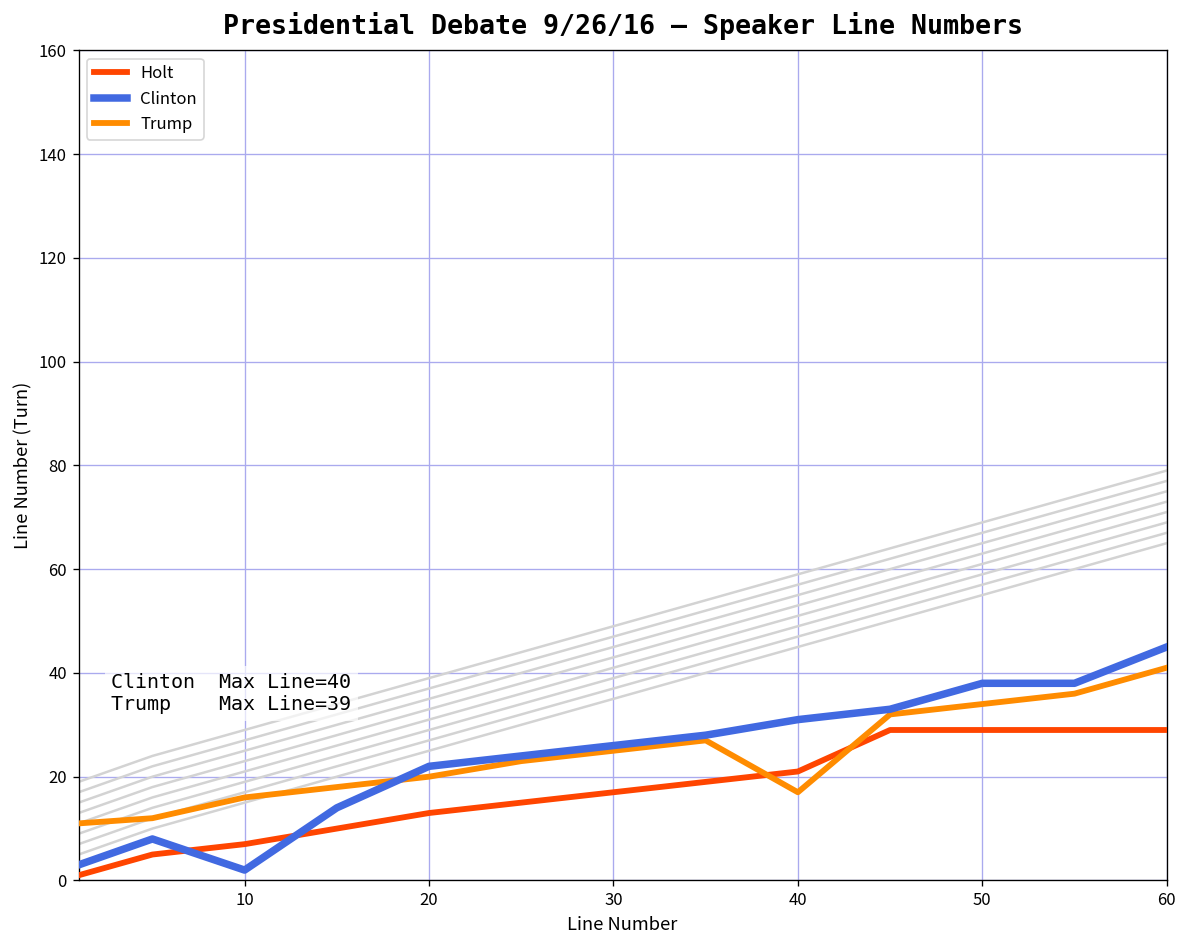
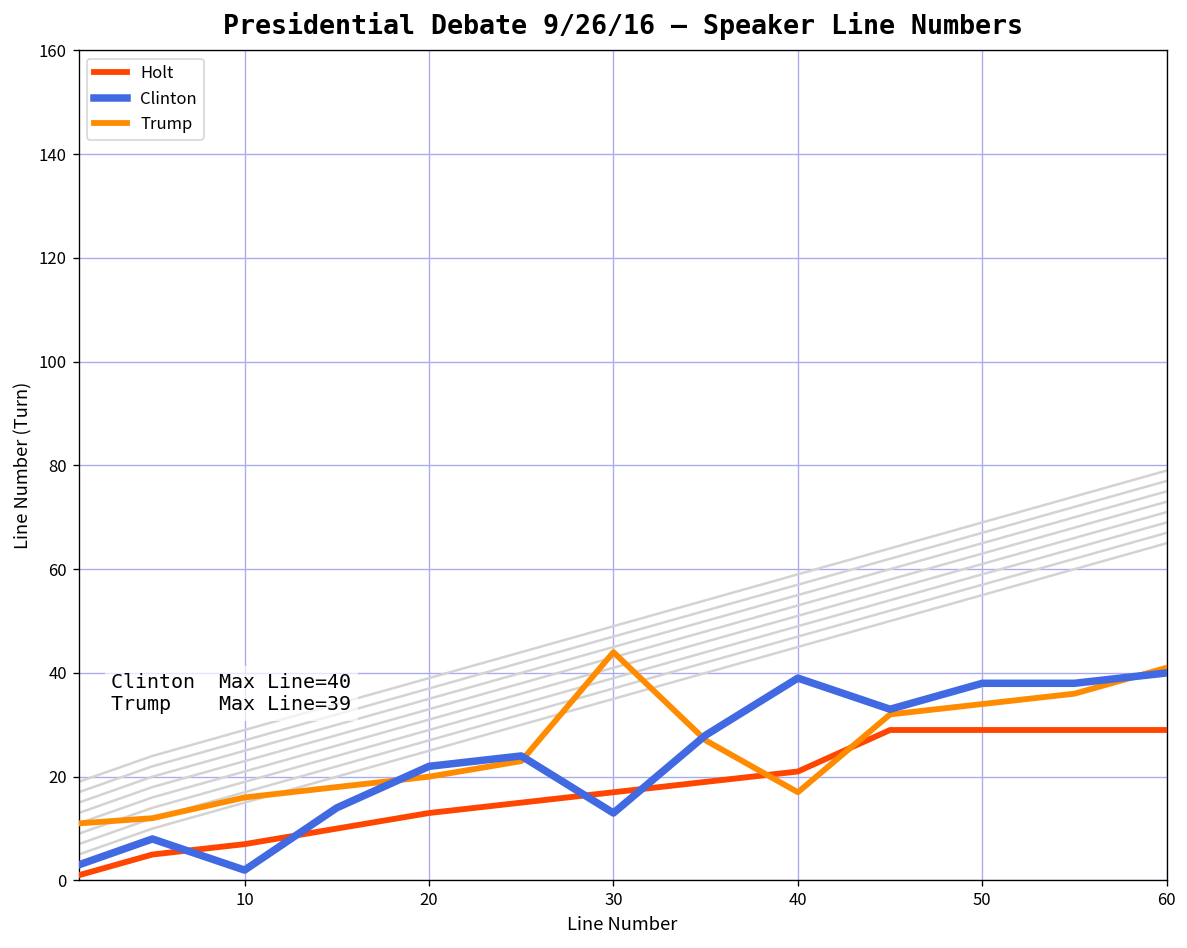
  {
    "Holt": {
      "10": 7,
      "20": 13,
      "30": 17,
      "40": 21,
      "50": 29,
      "60": 29
    },
    "Clinton": {
      "10": 2,
      "20": 22,
-     "30": 26,
-     "40": 31,
+     "30": 13,
+     "40": 39,
      "50": 38,
-     "60": 45
+     "60": 40
    },
    "Trump": {
      "10": 16,
      "20": 20,
-     "30": 25,
+     "30": 44,
      "40": 17,
      "50": 34,
      "60": 41
    }
  }
